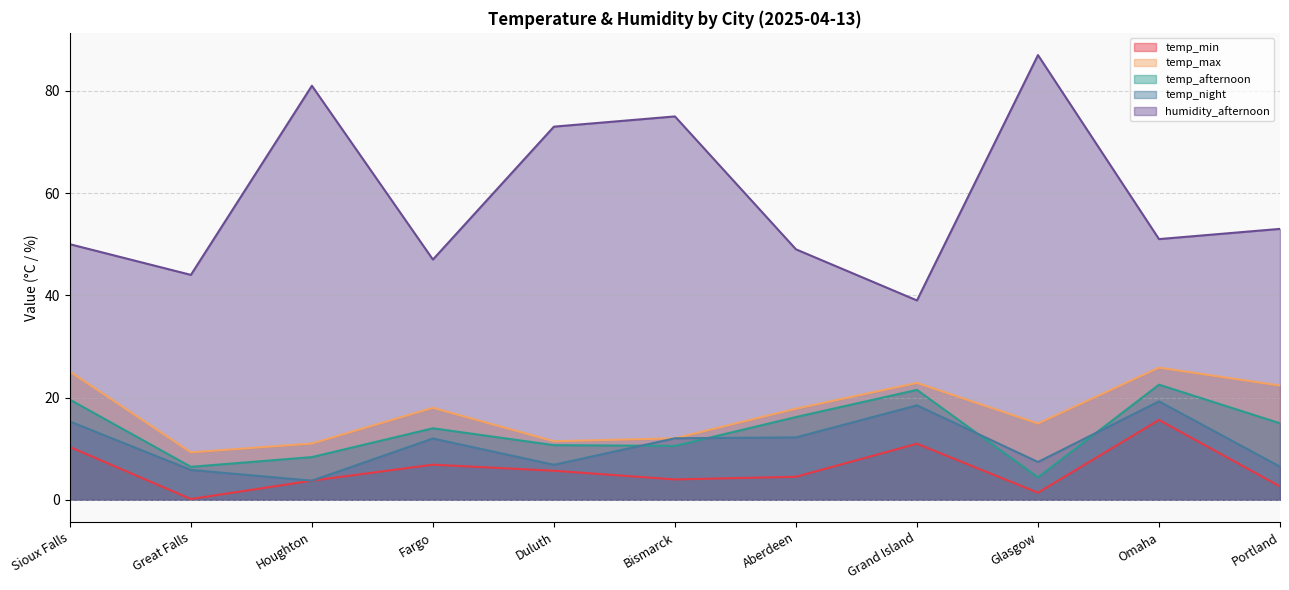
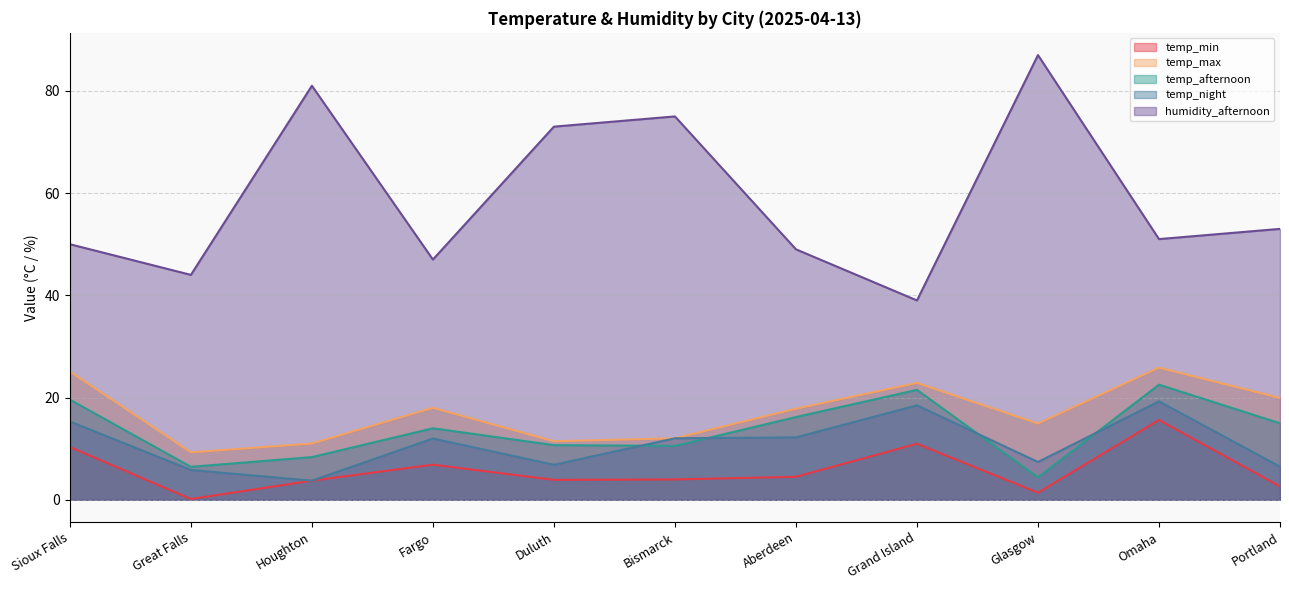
  {
    "temp_min": {
      "Sioux Falls": 10,
      "Great Falls": 0,
      "Fargo": 7,
-     "Duluth": 6,
+     "Duluth": 4,
      "Bismarck": 4,
      "Aberdeen": 5,
      "Grand Island": 11,
      "Glasgow": 1,
      "Omaha": 16,
      "Portland": 3
    },
    "temp_max": {
      "Sioux Falls": 25,
      "Great Falls": 9,
      "Houghton": 11,
      "Fargo": 18,
      "Duluth": 11,
      "Aberdeen": 18,
      "Grand Island": 23,
      "Glasgow": 15,
      "Omaha": 26,
-     "Portland": 22
+     "Portland": 20
    }
  }
